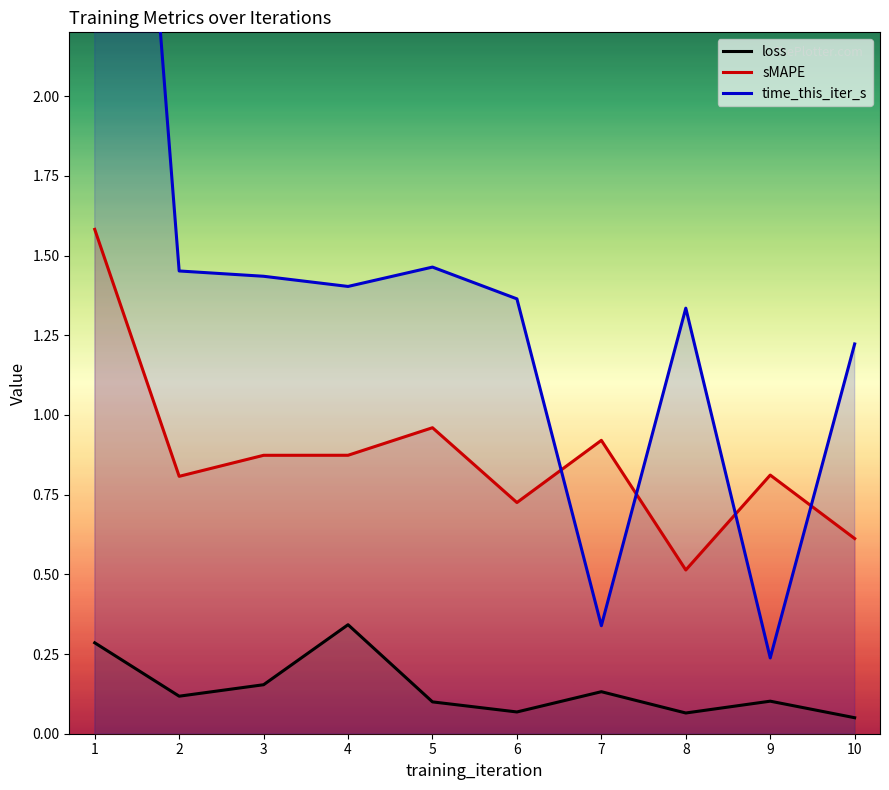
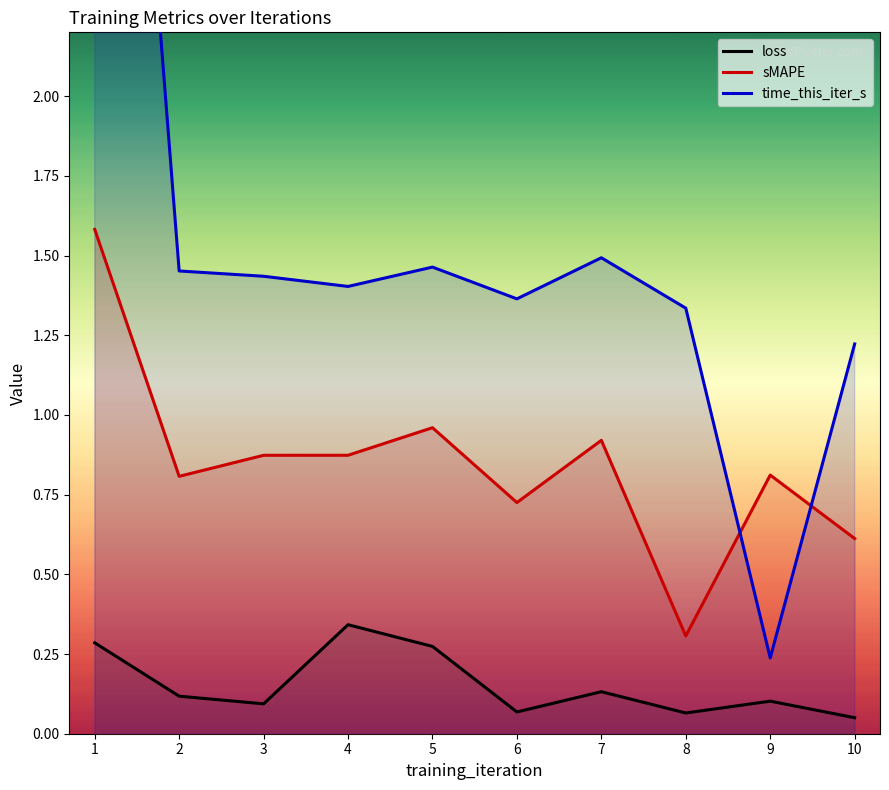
  {
    "loss": {
      "1": 0.29,
      "2": 0.12,
-     "3": 0.15,
+     "3": 0.09,
      "4": 0.34,
-     "5": 0.10,
+     "5": 0.27,
      "6": 0.07,
      "7": 0.13,
      "8": 0.07,
      "9": 0.10,
      "10": 0.05
    },
    "sMAPE": {
      "1": 1.58,
      "2": 0.81,
      "3": 0.87,
      "4": 0.87,
      "5": 0.96,
      "6": 0.73,
      "7": 0.92,
-     "8": 0.51,
+     "8": 0.31,
      "9": 0.81,
      "10": 0.61
    },
    "time_this_iter_s": {
      "2": 1.45,
      "3": 1.43,
      "4": 1.40,
      "5": 1.46,
      "6": 1.36,
-     "7": 0.34,
+     "7": 1.49,
      "8": 1.33,
      "9": 0.24,
      "10": 1.22
    }
  }
